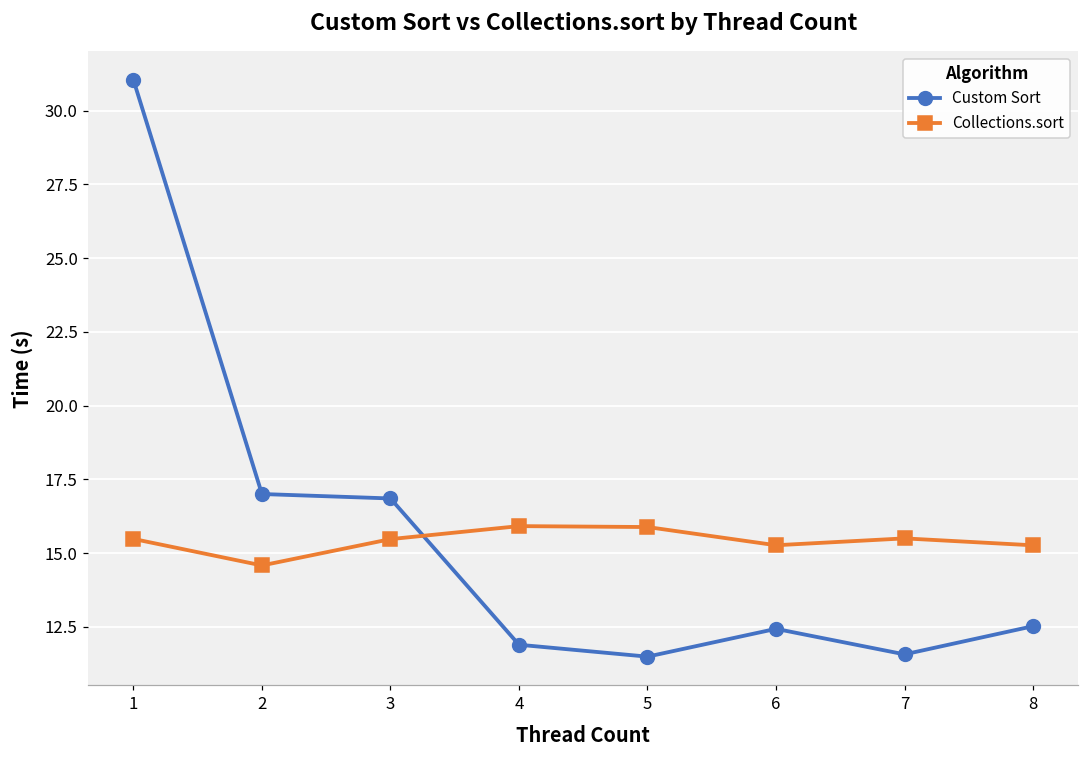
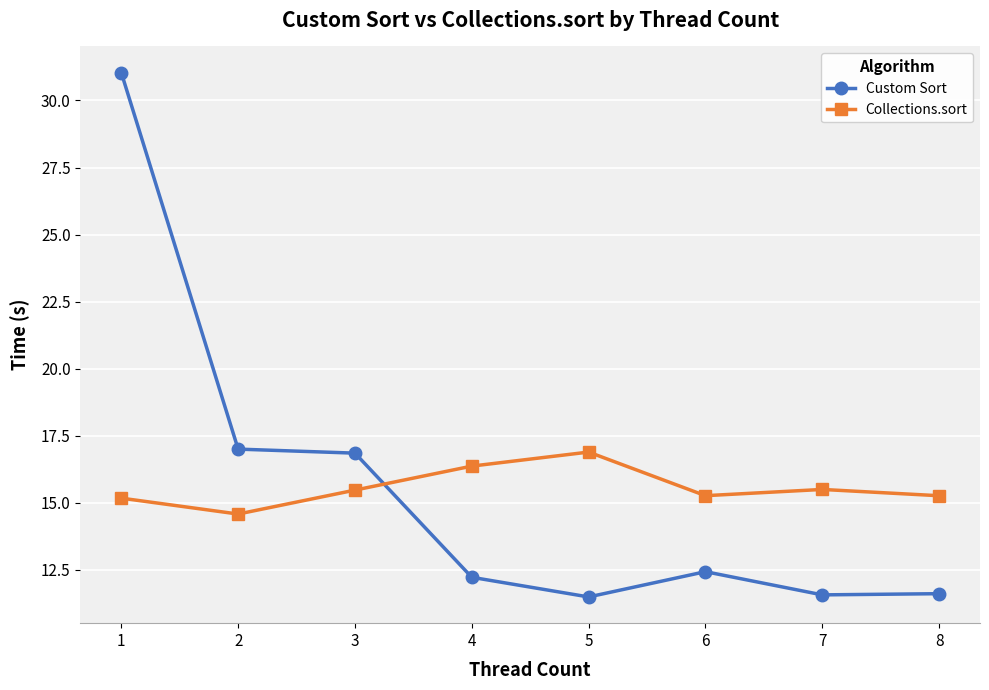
  {
    "Custom Sort": {
      "1": 31.0,
      "2": 17.0,
      "3": 16.8,
-     "4": 11.9,
+     "4": 12.2,
      "5": 11.5,
      "6": 12.4,
      "7": 11.6,
-     "8": 12.5
+     "8": 11.6
    },
    "Collections.sort": {
-     "1": 15.5,
+     "1": 15.2,
      "2": 14.6,
      "3": 15.5,
-     "4": 15.9,
-     "5": 15.9,
+     "4": 16.4,
+     "5": 16.9,
      "6": 15.3,
      "7": 15.5,
      "8": 15.3
    }
  }
